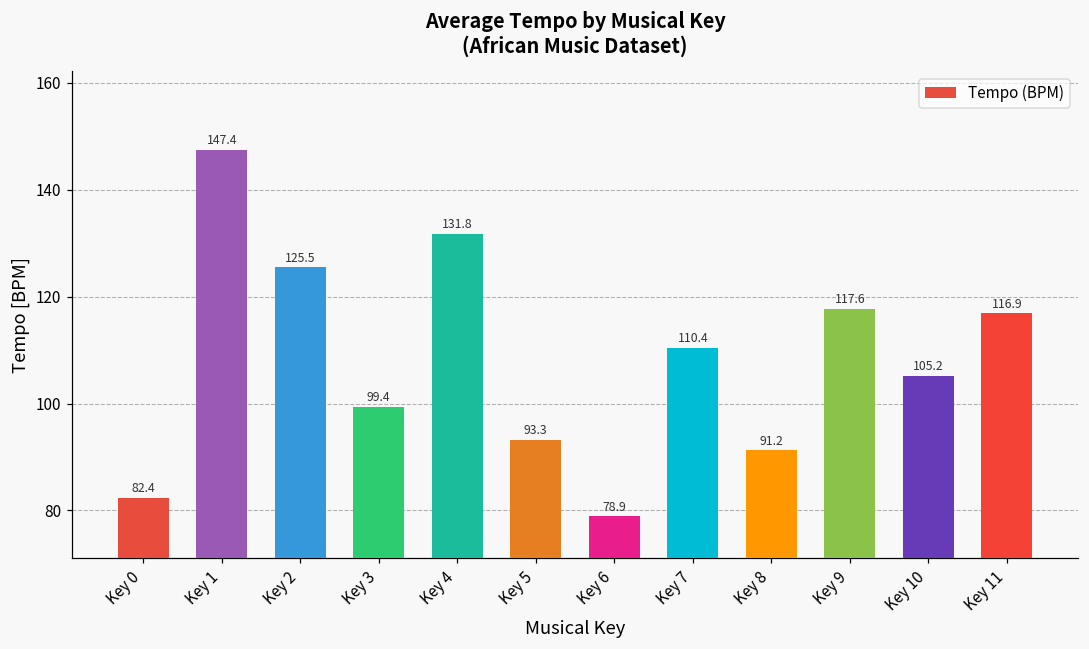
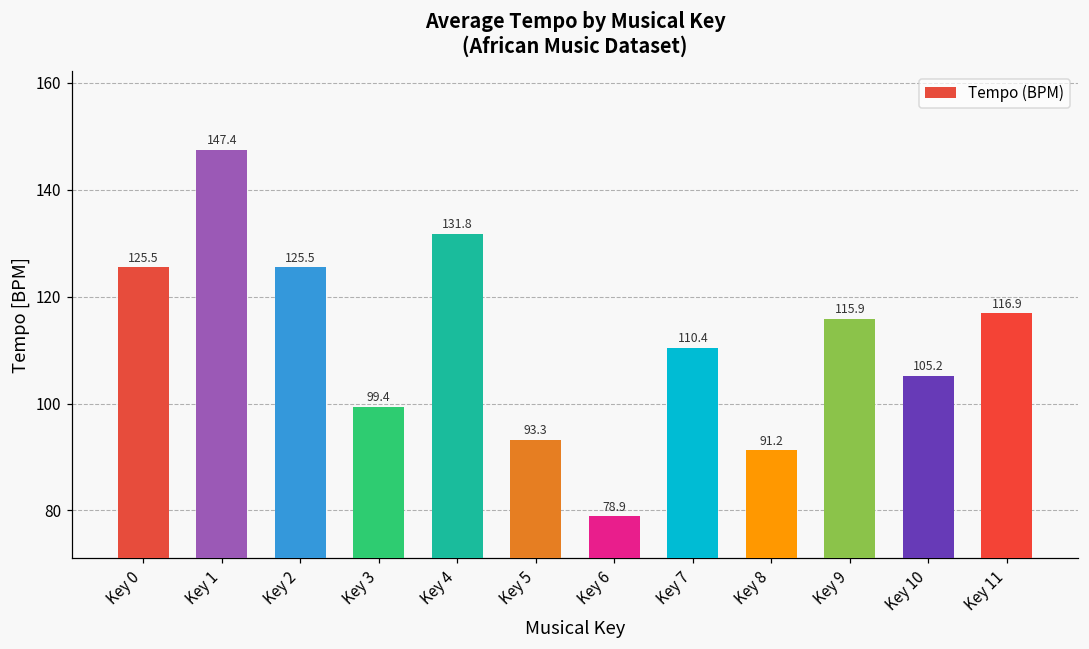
  {
-   "Key 0": 82.4,
+   "Key 0": 125.5,
    "Key 1": 147.4,
    "Key 2": 125.5,
    "Key 3": 99.4,
    "Key 4": 131.8,
    "Key 5": 93.3,
    "Key 6": 78.9,
    "Key 7": 110.4,
    "Key 8": 91.2,
-   "Key 9": 117.6,
+   "Key 9": 115.9,
    "Key 10": 105.2,
    "Key 11": 116.9
  }
